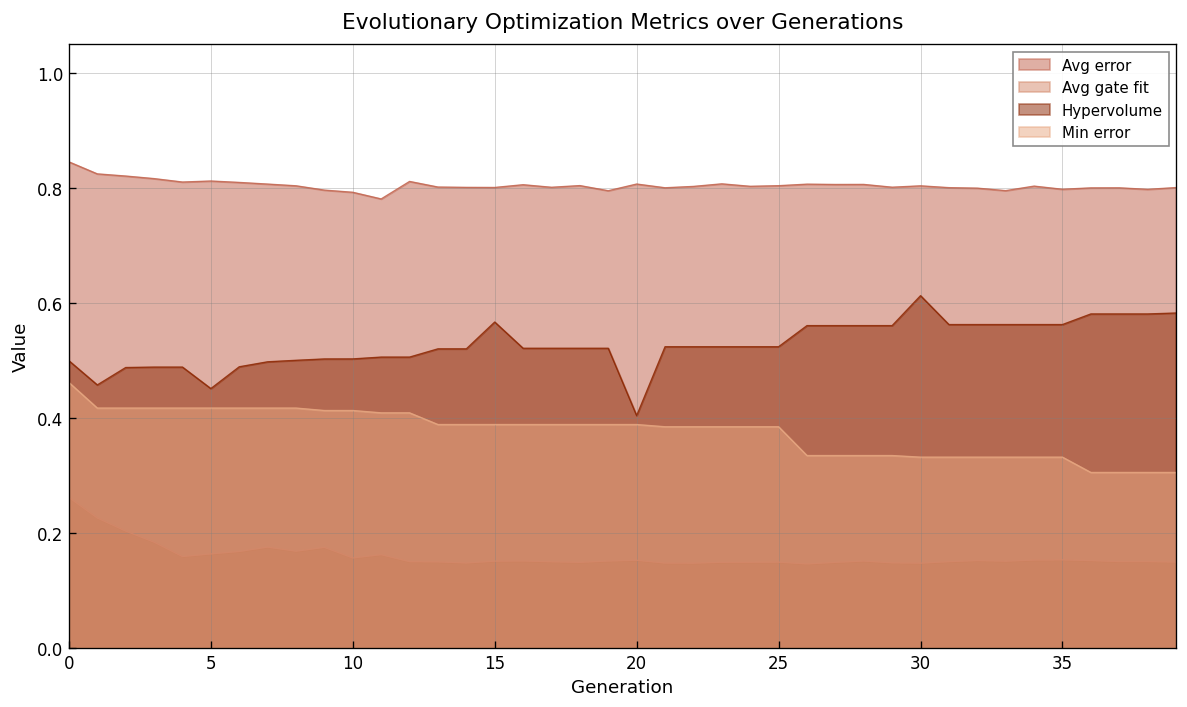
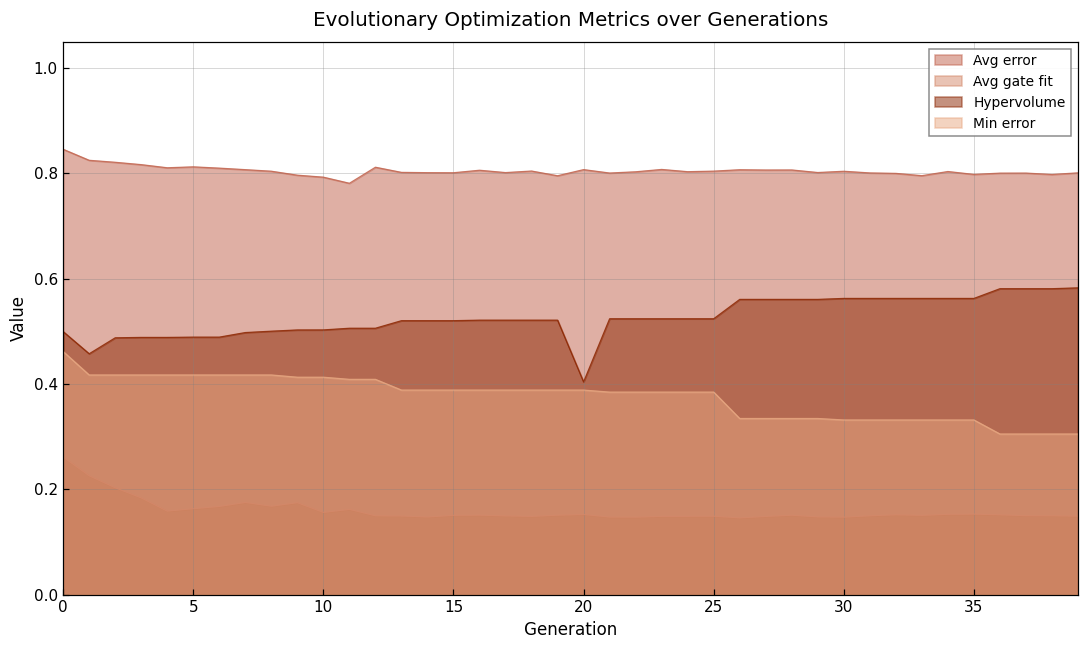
  {
    "Hypervolume": {
      "0": 0.50,
-     "5": 0.45,
+     "5": 0.49,
      "10": 0.50,
-     "15": 0.57,
+     "15": 0.52,
      "20": 0.40,
      "25": 0.52,
-     "30": 0.61,
+     "30": 0.56,
      "35": 0.56
    }
  }
